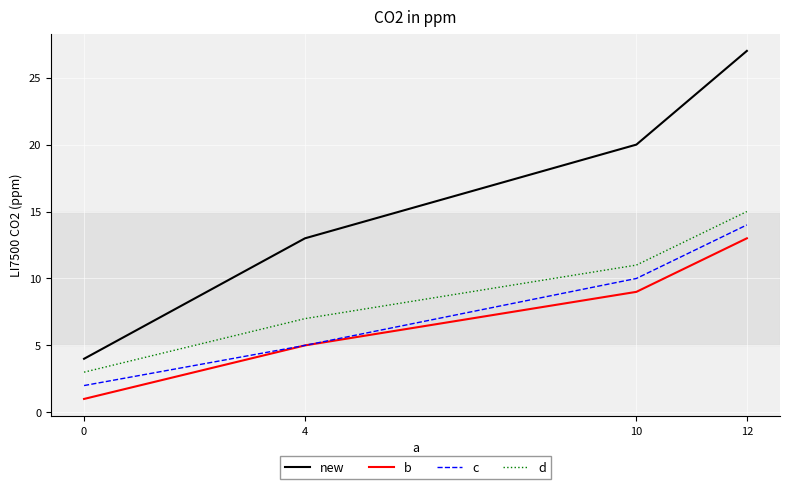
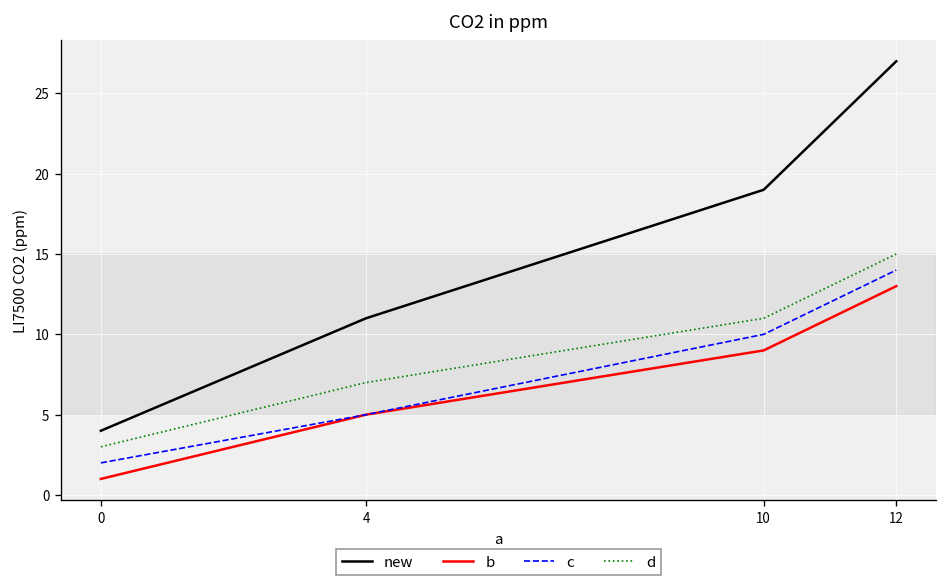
  {
    "new": {
      "0": 4,
-     "4": 13,
-     "10": 20,
+     "4": 11,
+     "10": 19,
      "12": 27
    },
    "b": {
      "0": 1,
      "10": 9,
      "12": 13
    },
    "c": {
      "0": 2,
      "10": 10,
      "12": 14
    },
    "d": {
      "0": 3,
      "4": 7,
      "10": 11,
      "12": 15
    }
  }
